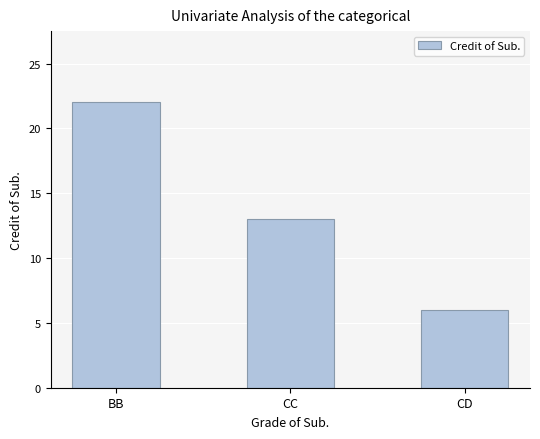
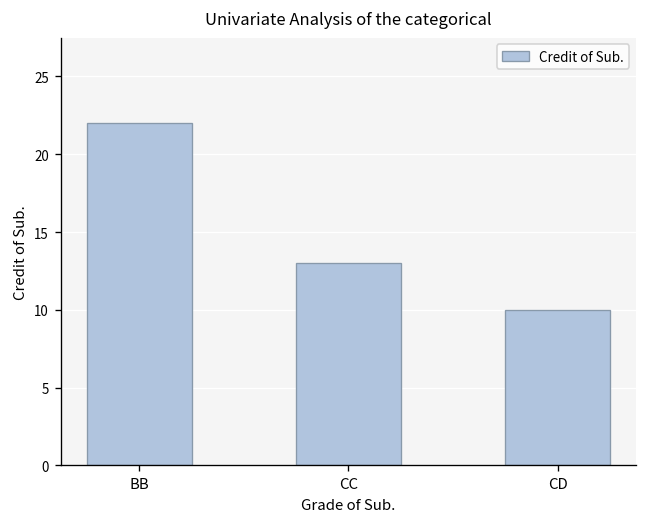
  {
    "BB": 22,
    "CC": 13,
-   "CD": 6
+   "CD": 10
  }
